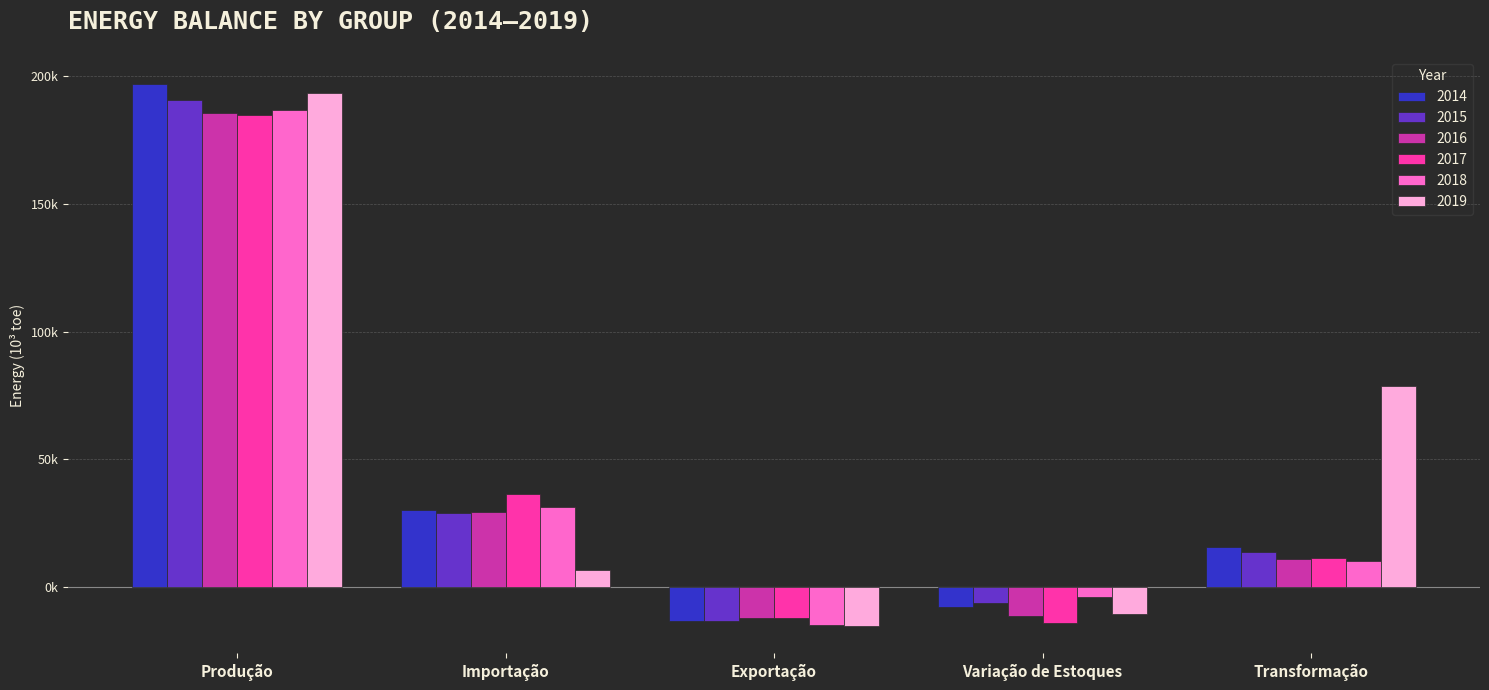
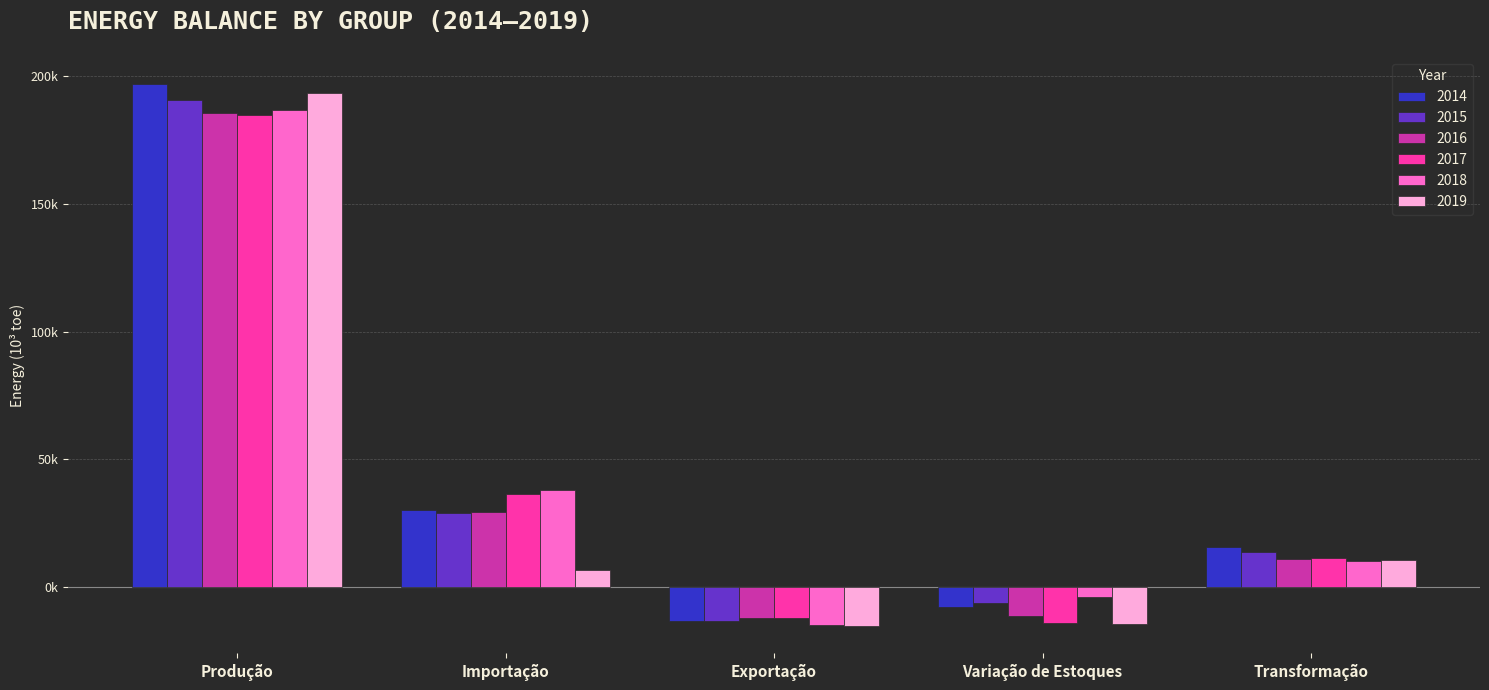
  {
    "2018": {
      "Produção": 187000,
-     "Importação": 31000,
+     "Importação": 38000,
      "Exportação": -15000,
      "Variação de Estoques": -4000,
      "Transformação": 10000
    },
    "2019": {
      "Produção": 193000,
      "Importação": 7000,
      "Exportação": -15000,
-     "Variação de Estoques": -11000,
-     "Transformação": 79000
+     "Variação de Estoques": -14000,
+     "Transformação": 11000
    }
  }
